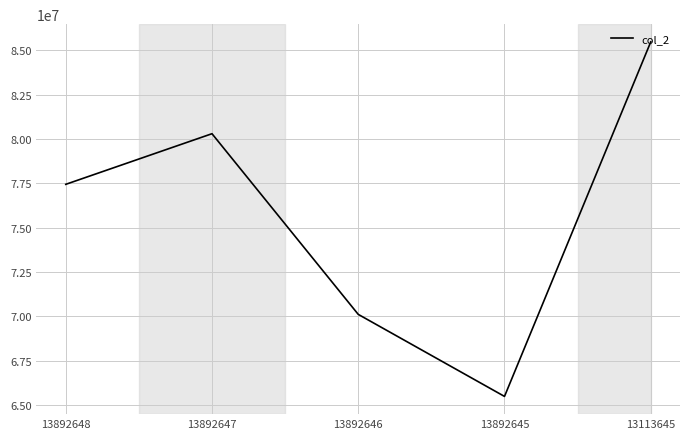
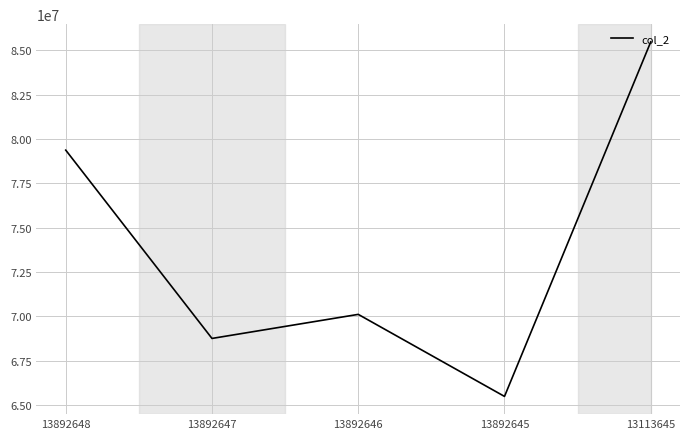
  {
-   "13892648": 77400000,
-   "13892647": 80300000,
+   "13892648": 79400000,
+   "13892647": 68700000,
    "13892646": 70100000,
    "13892645": 65500000,
    "13113645": 85500000
  }
